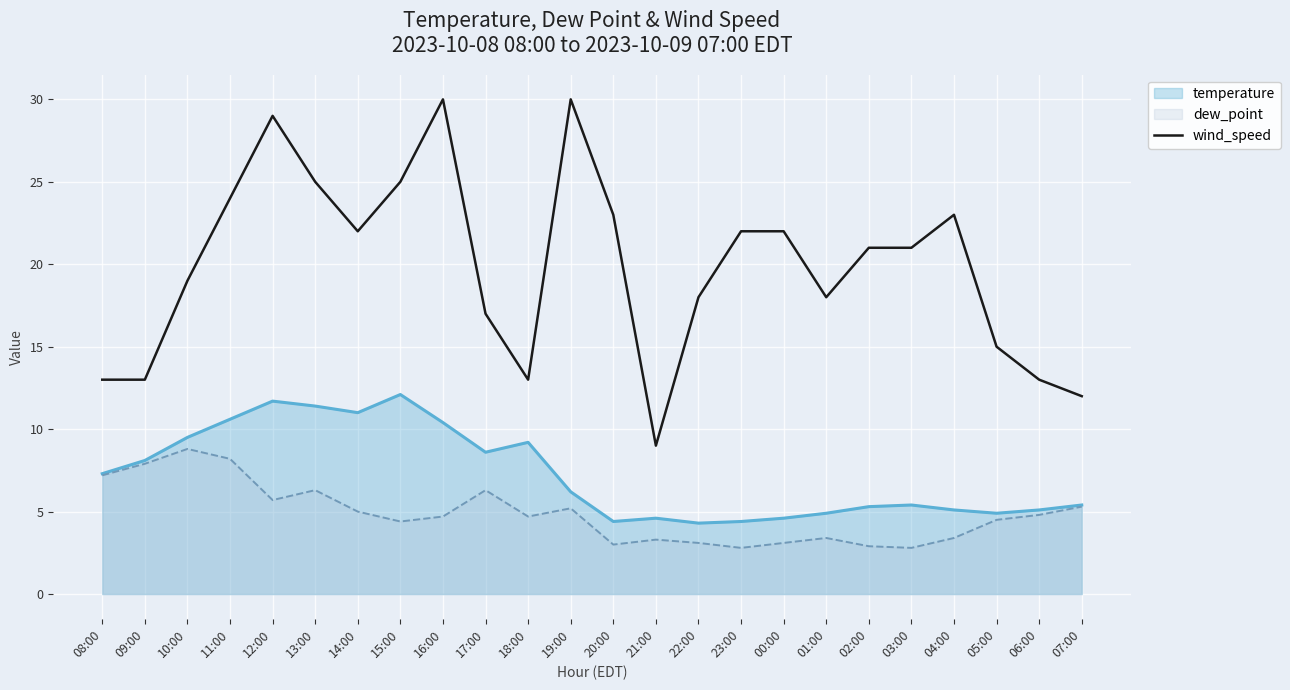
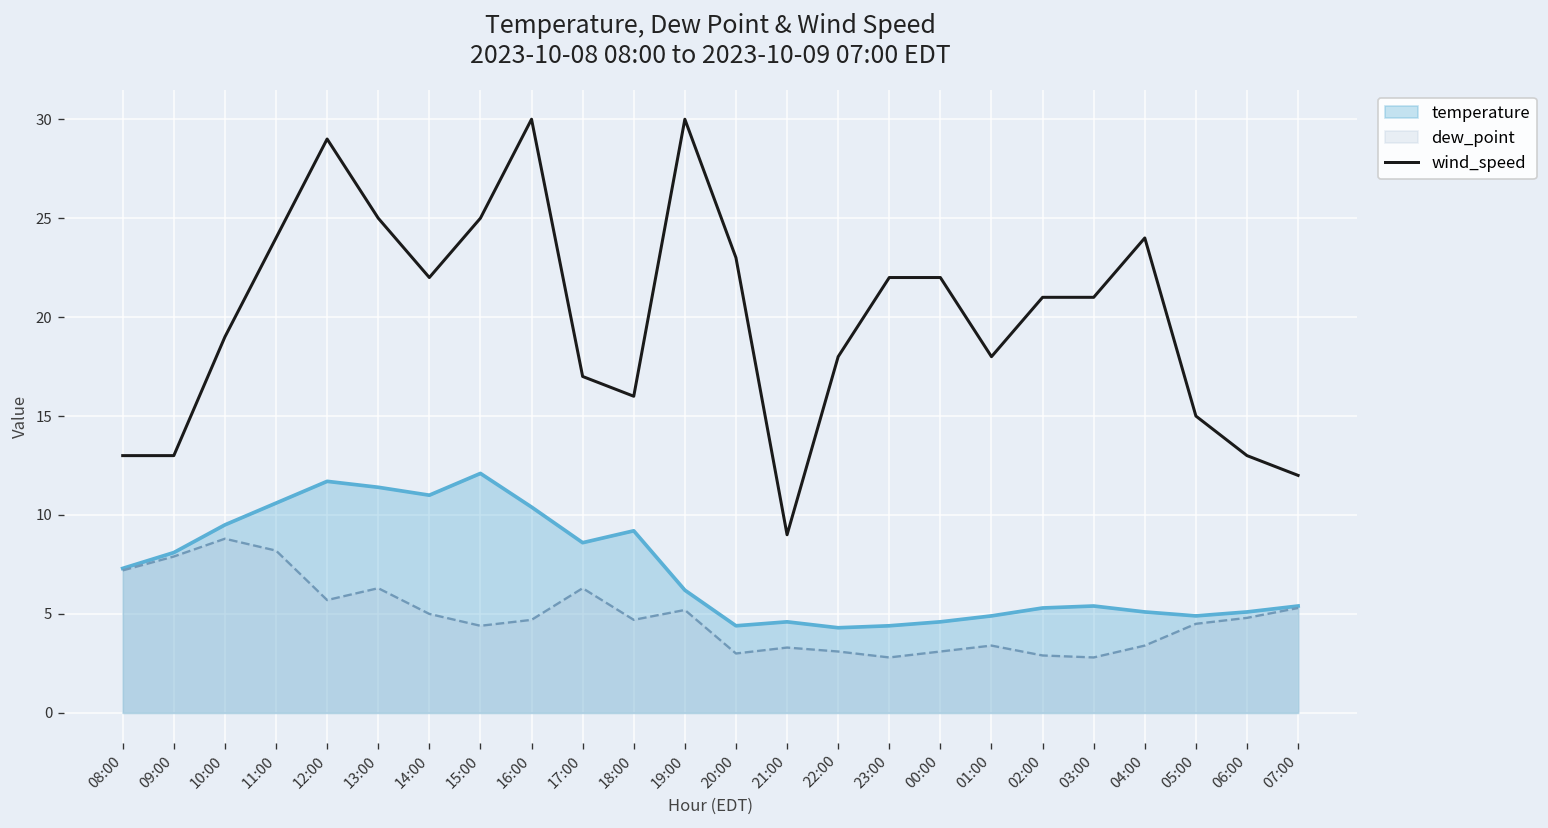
  {
    "wind_speed": {
      "08:00": 13,
      "09:00": 13,
      "10:00": 19,
      "11:00": 24,
      "12:00": 29,
      "13:00": 25,
      "14:00": 22,
      "15:00": 25,
      "16:00": 30,
      "17:00": 17,
-     "18:00": 13,
+     "18:00": 16,
      "19:00": 30,
      "20:00": 23,
      "21:00": 9,
      "22:00": 18,
      "23:00": 22,
      "00:00": 22,
      "01:00": 18,
      "02:00": 21,
      "03:00": 21,
-     "04:00": 23,
+     "04:00": 24,
      "05:00": 15,
      "06:00": 13,
      "07:00": 12
    }
  }
